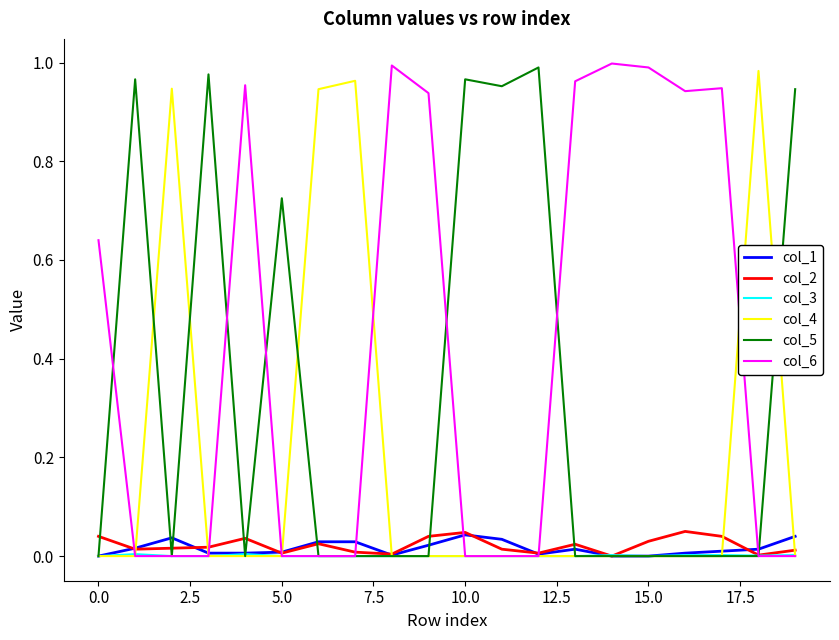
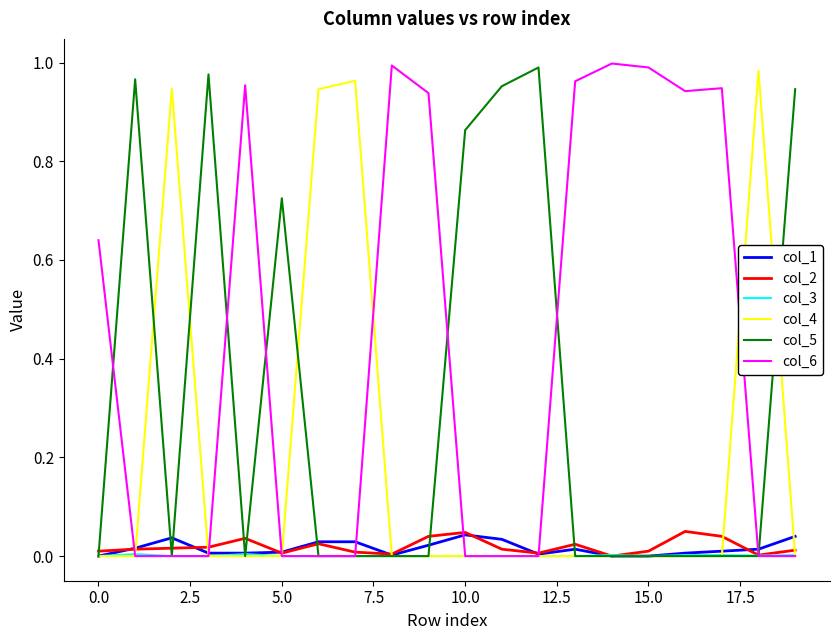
  {
    "col_2": {
-     "0.0": 0.04,
-     "15.0": 0.03
+     "0.0": 0.01,
+     "15.0": 0.01
    },
    "col_5": {
      "5.0": 0.73,
-     "10.0": 0.97
+     "10.0": 0.86
    },
    "col_6": {
      "0.0": 0.64,
      "15.0": 0.99
    }
  }
